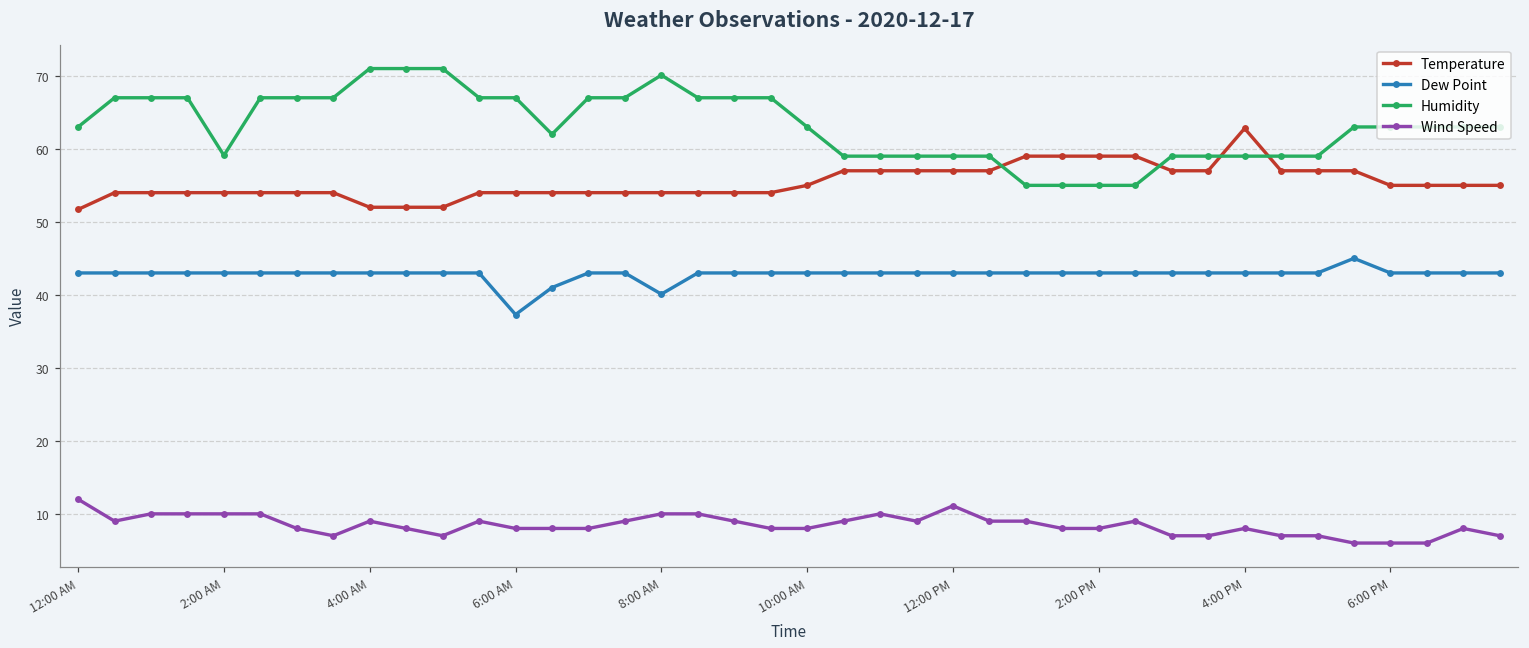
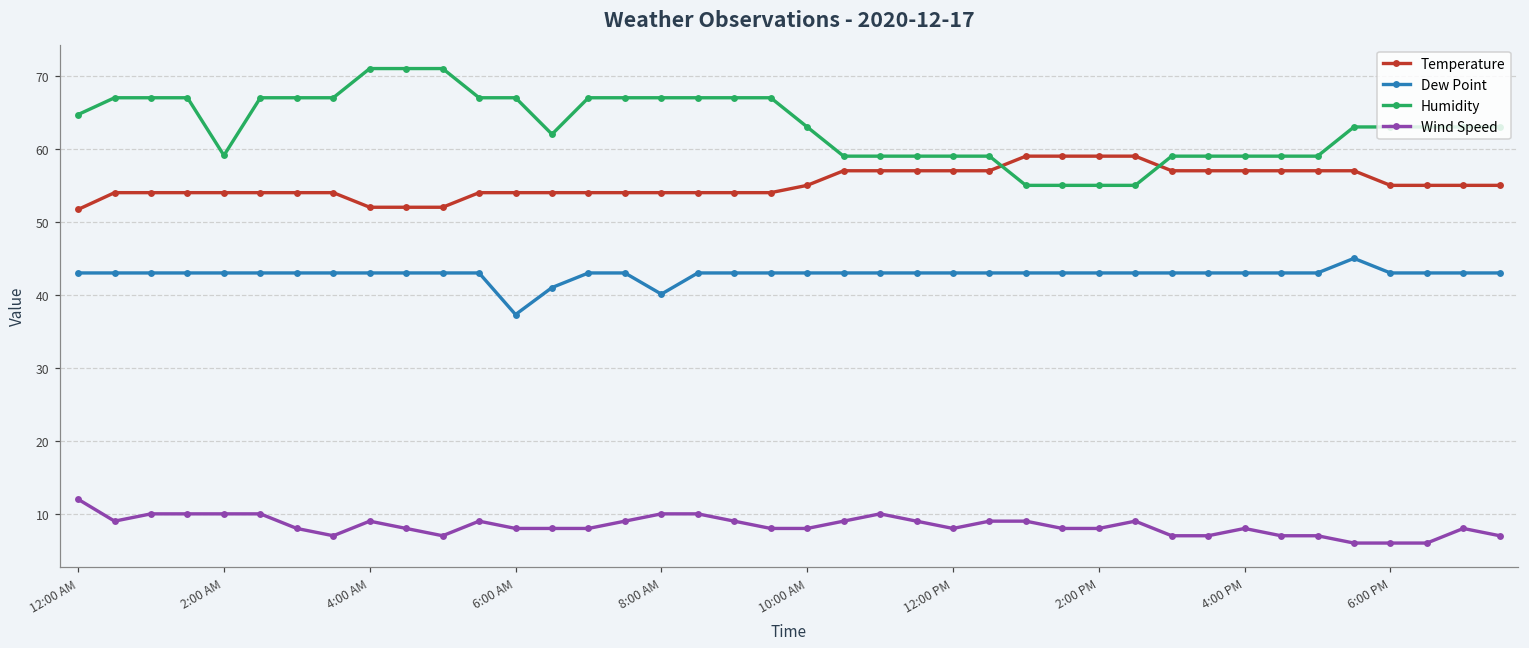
  {
    "Temperature": {
      "12:00 AM": 52,
      "2:00 AM": 54,
      "4:00 AM": 52,
      "6:00 AM": 54,
      "8:00 AM": 54,
      "10:00 AM": 55,
      "12:00 PM": 57,
      "2:00 PM": 59,
-     "4:00 PM": 63,
+     "4:00 PM": 57,
      "6:00 PM": 55
    },
    "Dew Point": {
      "12:00 AM": 43,
      "2:00 AM": 43,
      "4:00 AM": 43,
      "6:00 AM": 37,
      "8:00 AM": 40,
      "10:00 AM": 43,
      "12:00 PM": 43,
      "2:00 PM": 43,
      "4:00 PM": 43,
      "6:00 PM": 43
    },
    "Humidity": {
-     "12:00 AM": 63,
+     "12:00 AM": 65,
      "2:00 AM": 59,
      "4:00 AM": 71,
      "6:00 AM": 67,
-     "8:00 AM": 70,
+     "8:00 AM": 67,
      "10:00 AM": 63,
      "12:00 PM": 59,
      "2:00 PM": 55,
      "4:00 PM": 59
    },
    "Wind Speed": {
      "12:00 AM": 12,
      "2:00 AM": 10,
      "4:00 AM": 9,
      "6:00 AM": 8,
      "8:00 AM": 10,
      "10:00 AM": 8,
-     "12:00 PM": 11,
+     "12:00 PM": 8,
      "2:00 PM": 8,
      "4:00 PM": 8,
      "6:00 PM": 6
    }
  }
